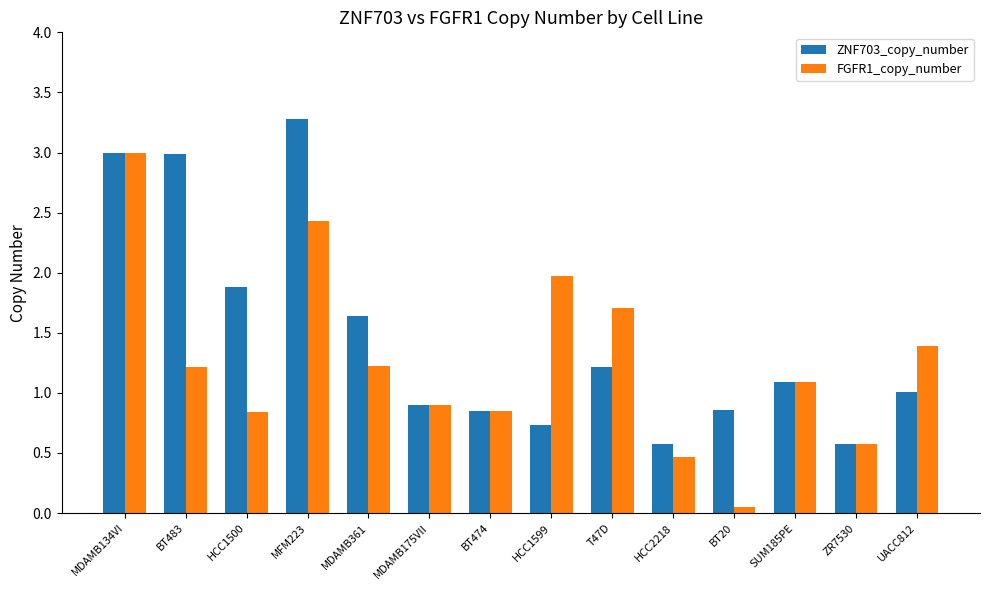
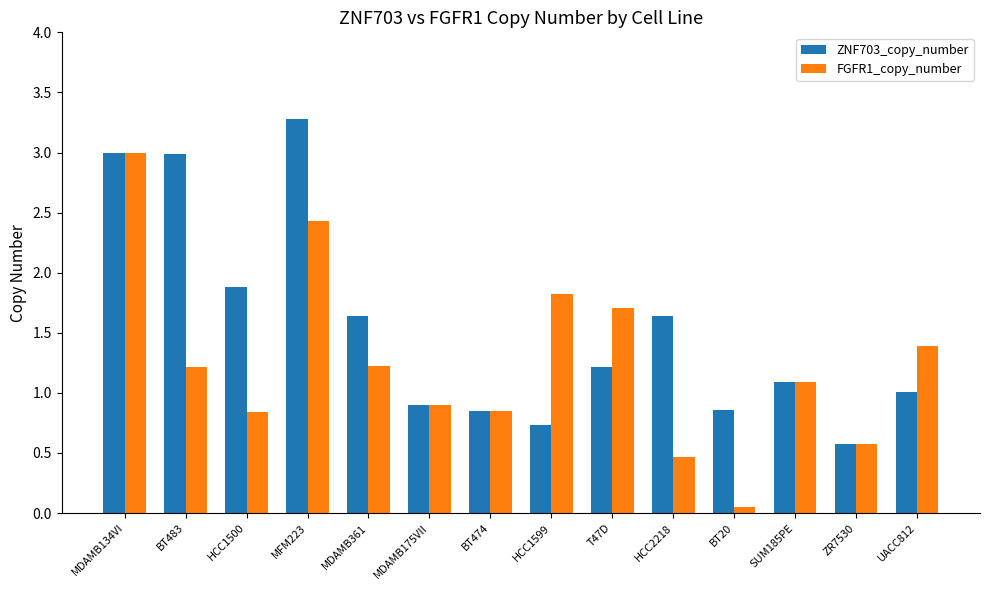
  {
    "ZNF703_copy_number": {
      "MDAMB134VI": 3.00,
      "BT483": 2.99,
      "HCC1500": 1.88,
      "MFM223": 3.28,
      "MDAMB361": 1.64,
      "MDAMB175VII": 0.90,
      "BT474": 0.85,
      "HCC1599": 0.73,
      "T47D": 1.22,
-     "HCC2218": 0.58,
+     "HCC2218": 1.64,
      "BT20": 0.86,
      "SUM185PE": 1.09,
      "ZR7530": 0.58,
      "UACC812": 1.01
    },
    "FGFR1_copy_number": {
      "MDAMB134VI": 3.00,
      "BT483": 1.22,
      "HCC1500": 0.84,
      "MFM223": 2.43,
      "MDAMB361": 1.23,
      "MDAMB175VII": 0.90,
      "BT474": 0.85,
-     "HCC1599": 1.97,
+     "HCC1599": 1.83,
      "T47D": 1.71,
      "HCC2218": 0.47,
      "BT20": 0.05,
      "SUM185PE": 1.09,
      "ZR7530": 0.58,
      "UACC812": 1.39
    }
  }
